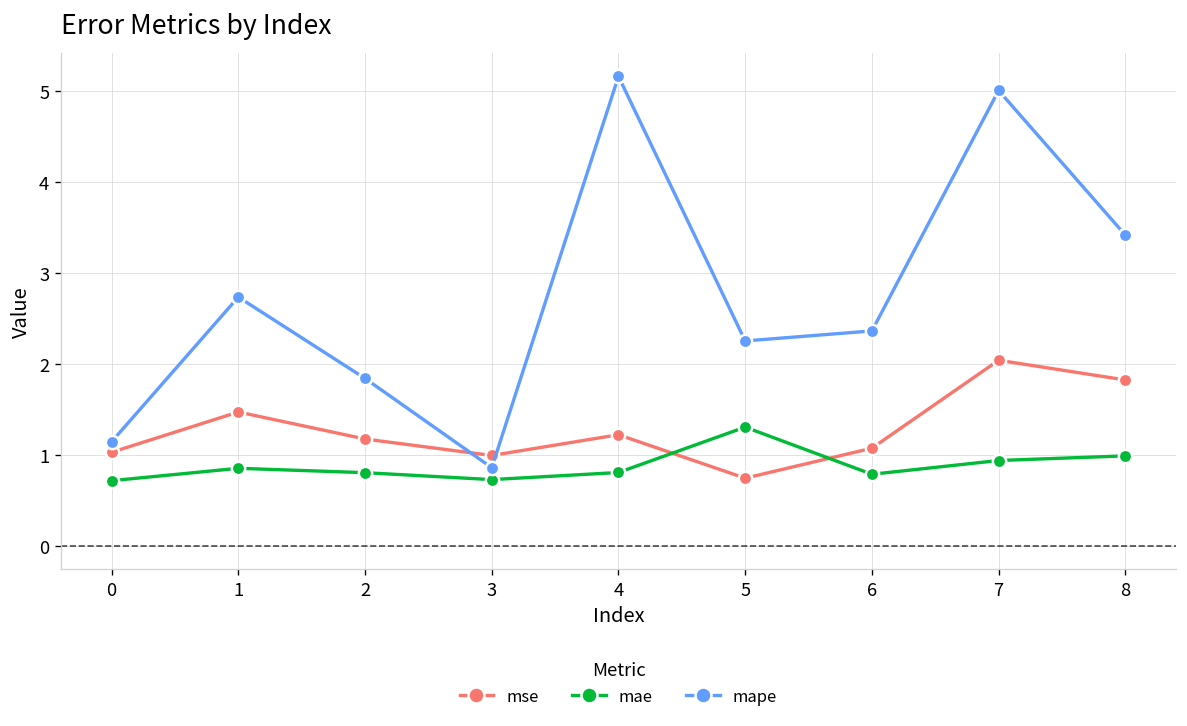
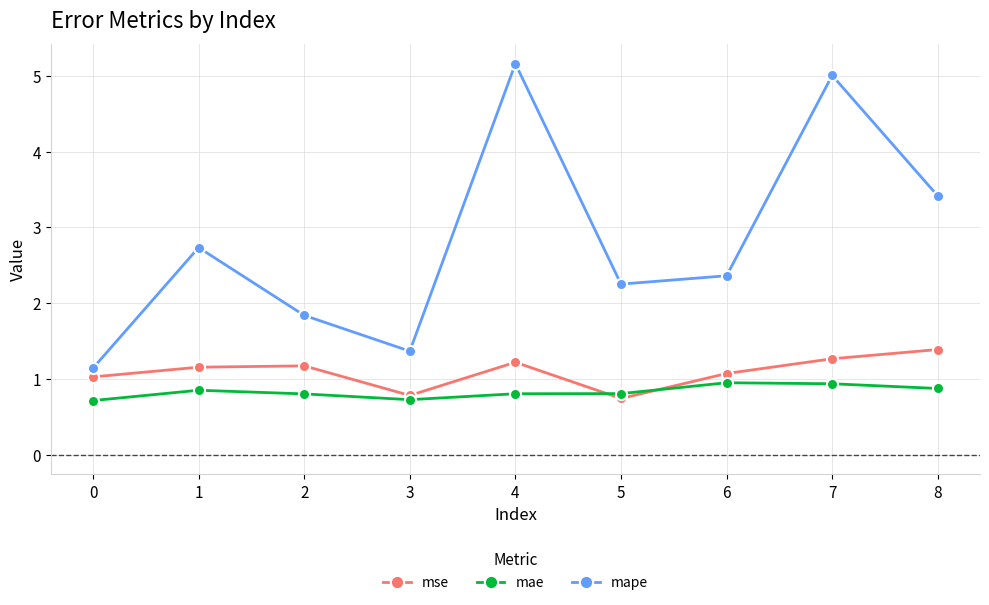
  {
    "mse": {
      "0": 1.0,
-     "1": 1.5,
+     "1": 1.2,
      "2": 1.2,
-     "3": 1.0,
+     "3": 0.8,
      "4": 1.2,
      "5": 0.7,
      "6": 1.1,
-     "7": 2.0,
-     "8": 1.8
+     "7": 1.3,
+     "8": 1.4
    },
    "mae": {
      "0": 0.7,
      "1": 0.9,
      "2": 0.8,
      "3": 0.7,
      "4": 0.8,
-     "5": 1.3,
-     "6": 0.8,
+     "5": 0.8,
+     "6": 1.0,
      "7": 0.9,
-     "8": 1.0
+     "8": 0.9
    },
    "mape": {
      "0": 1.1,
      "1": 2.7,
      "2": 1.8,
-     "3": 0.9,
+     "3": 1.4,
      "4": 5.2,
      "5": 2.3,
      "6": 2.4,
      "7": 5.0,
      "8": 3.4
    }
  }
